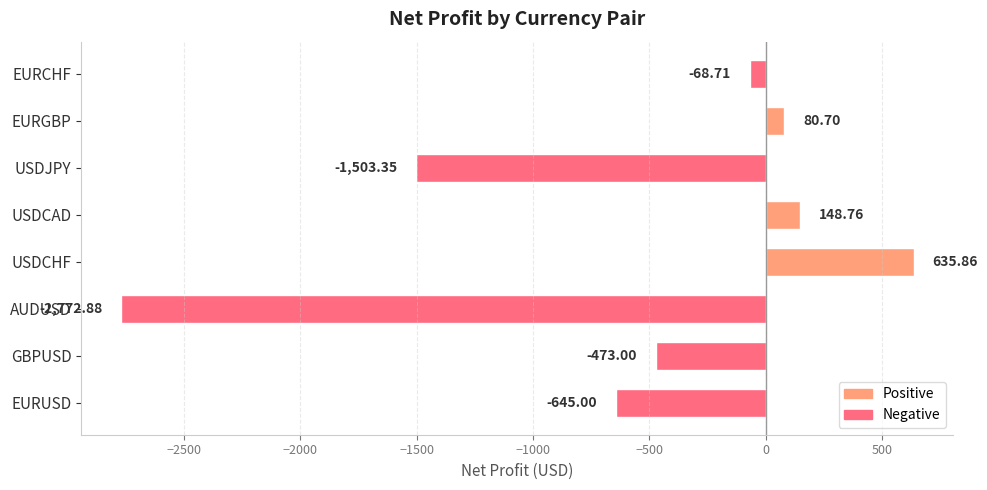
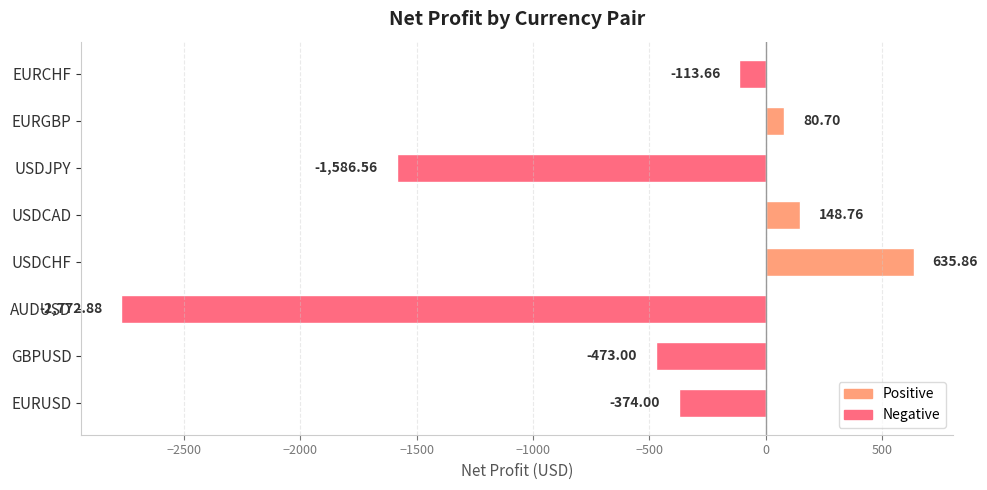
  {
-   "EURCHF": "-68.71",
+   "EURCHF": "-113.66",
    "EURGBP": "80.70",
-   "USDJPY": "-1,503.35",
+   "USDJPY": "-1,586.56",
    "USDCAD": "148.76",
    "USDCHF": "635.86",
    "AUDUSD": "-2,772.88",
    "GBPUSD": "-473.00",
-   "EURUSD": "-645.00"
+   "EURUSD": "-374.00"
  }
